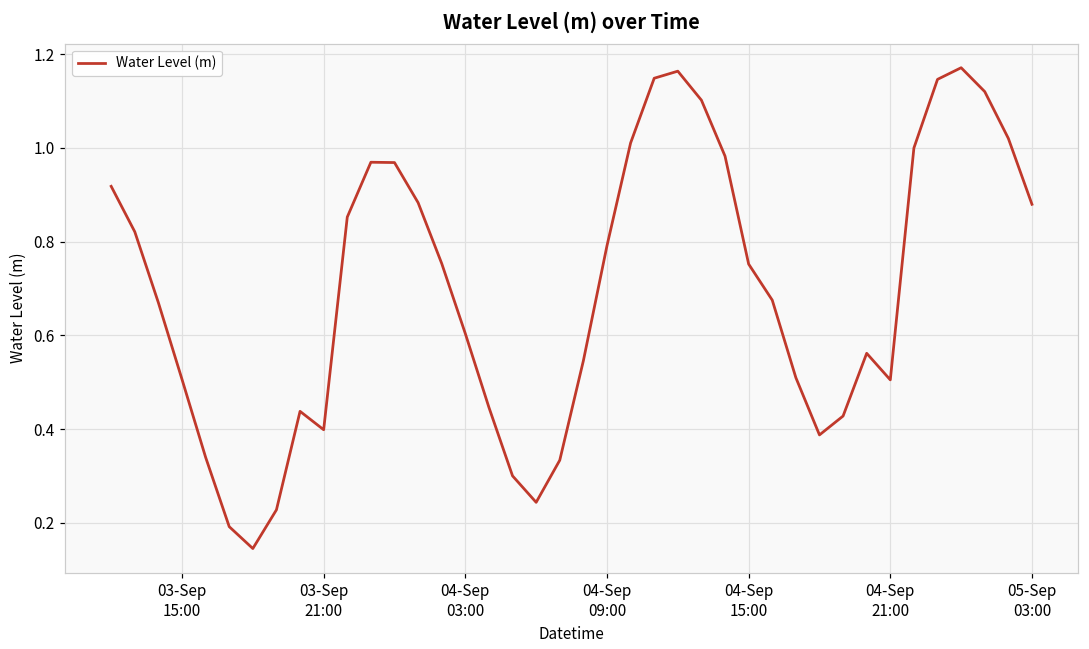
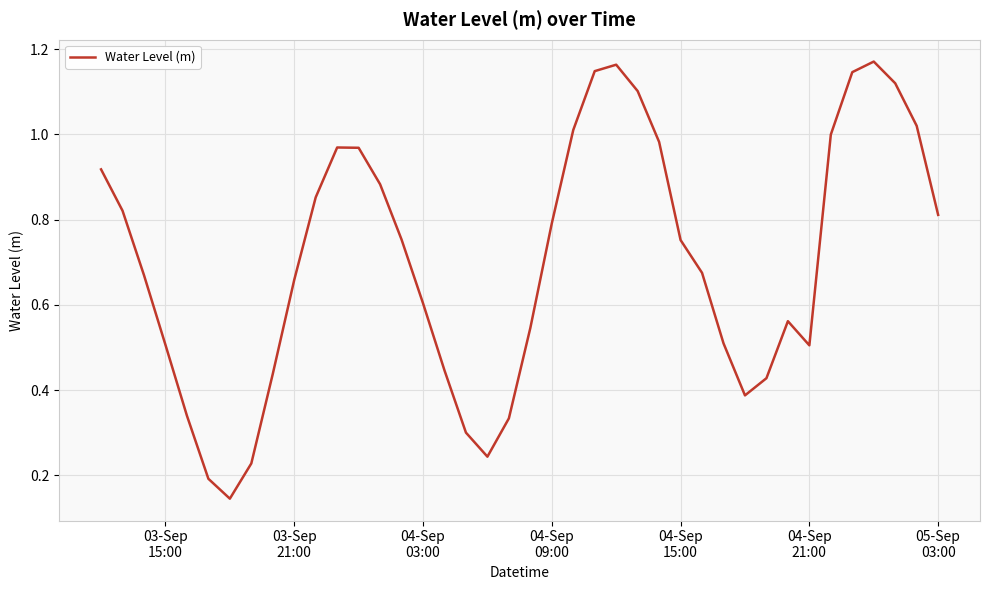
  {
    "03-Sep 15:00": 0.51,
-   "03-Sep 21:00": 0.40,
+   "03-Sep 21:00": 0.66,
    "04-Sep 03:00": 0.60,
    "04-Sep 09:00": 0.79,
    "04-Sep 15:00": 0.75,
    "04-Sep 21:00": 0.51,
-   "05-Sep 03:00": 0.88
+   "05-Sep 03:00": 0.81
  }
